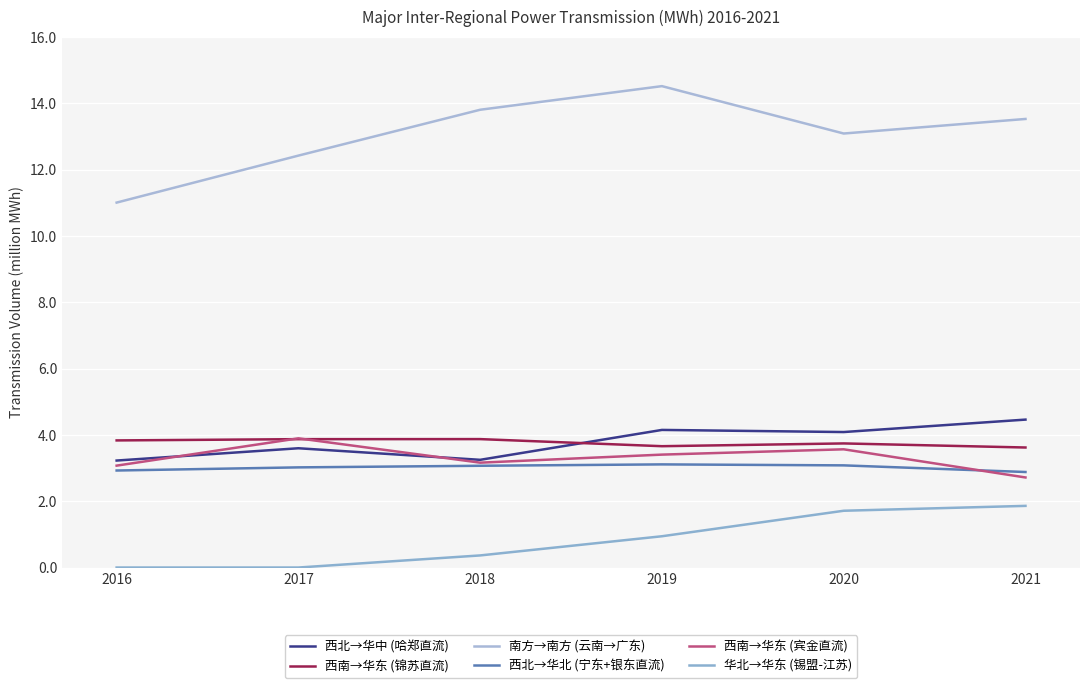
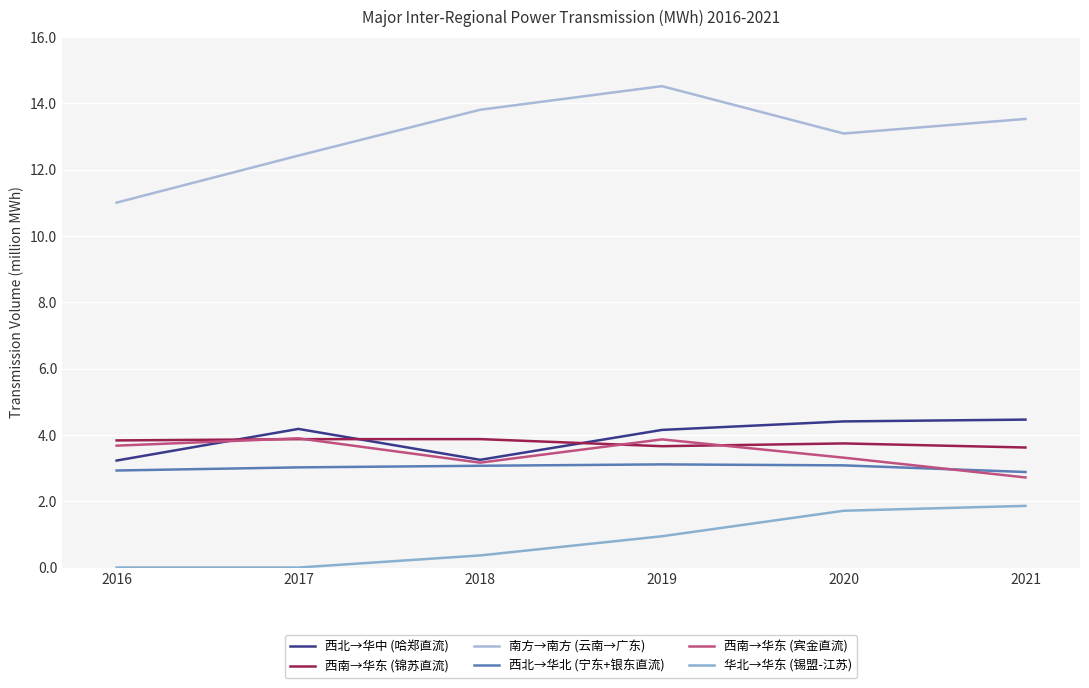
  {
    "西北→华中 (哈郑直流)": {
      "2016": 3.2,
-     "2017": 3.6,
+     "2017": 4.2,
      "2018": 3.2,
      "2019": 4.1,
-     "2020": 4.1,
+     "2020": 4.4,
      "2021": 4.5
    },
    "西南→华东 (锦苏直流)": {
      "2016": 3.8,
      "2018": 3.9,
      "2019": 3.7,
      "2020": 3.7,
      "2021": 3.6
    },
    "西北→华北 (宁东+银东直流)": {
      "2016": 2.9,
      "2017": 3.0,
      "2018": 3.1,
      "2019": 3.1,
      "2020": 3.1,
      "2021": 2.9
    },
    "西南→华东 (宾金直流)": {
-     "2016": 3.1,
+     "2016": 3.7,
      "2018": 3.2,
-     "2019": 3.4,
-     "2020": 3.6,
+     "2019": 3.9,
+     "2020": 3.3,
      "2021": 2.7
    }
  }
